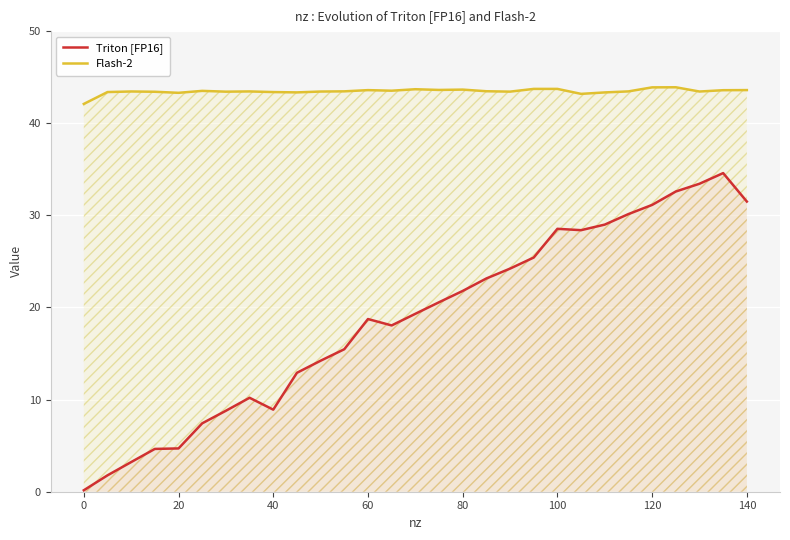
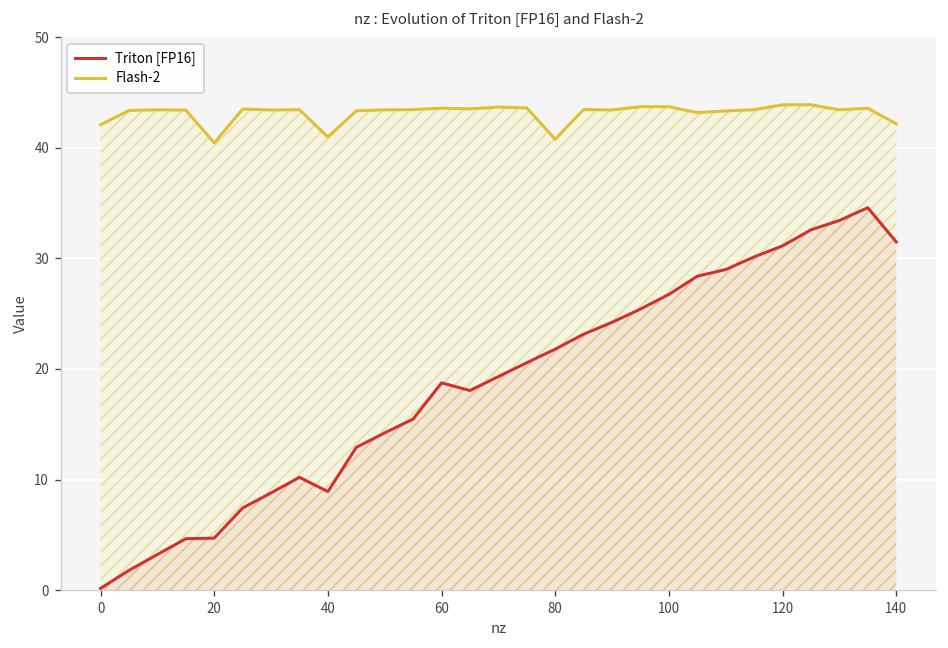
  {
    "Triton [FP16]": {
      "0": 0,
      "20": 5,
      "40": 9,
      "60": 19,
      "80": 22,
-     "100": 29,
+     "100": 27,
      "120": 31,
      "140": 31
    },
    "Flash-2": {
      "0": 42,
-     "20": 43,
-     "40": 43,
+     "20": 40,
+     "40": 41,
      "60": 44,
-     "80": 44,
+     "80": 41,
      "100": 44,
      "120": 44,
-     "140": 44
+     "140": 42
    }
  }
